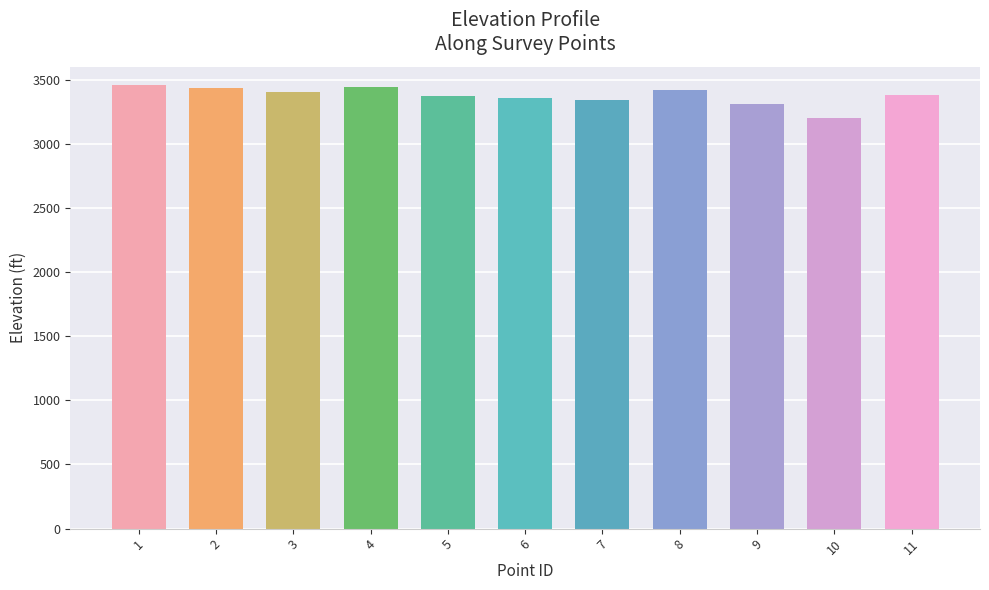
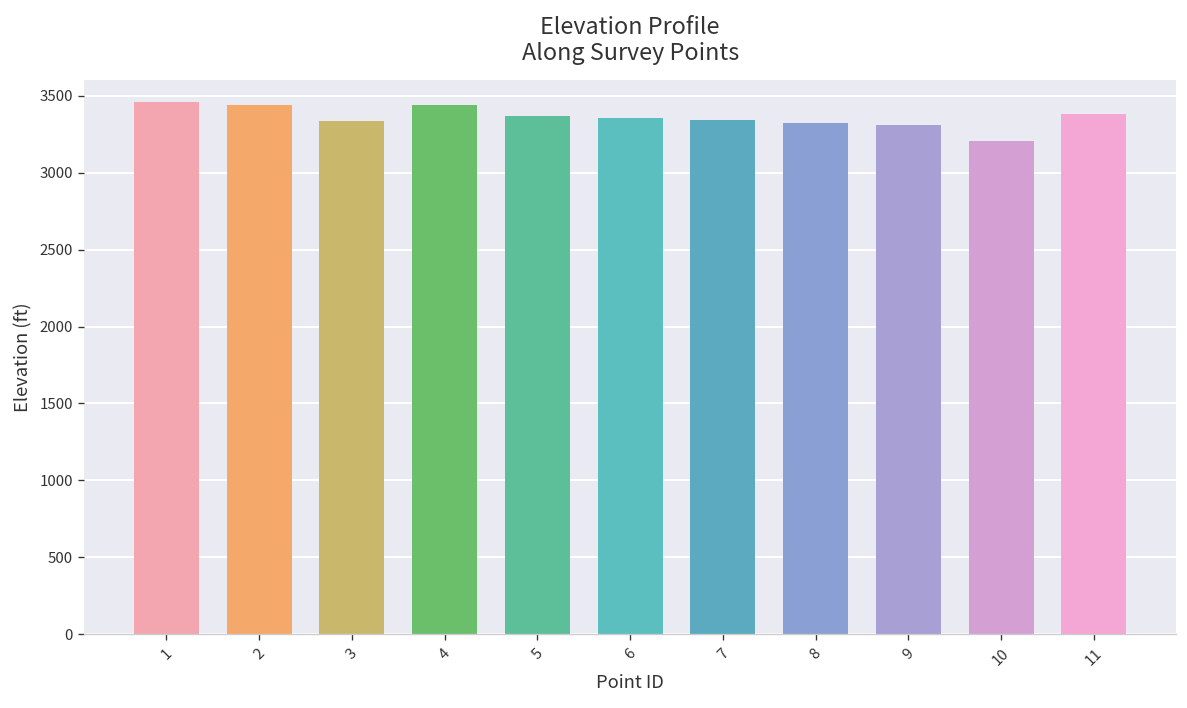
  {
    "1": 3460,
    "2": 3440,
-   "3": 3400,
+   "3": 3330,
    "4": 3440,
    "5": 3370,
    "6": 3360,
    "7": 3340,
-   "8": 3420,
+   "8": 3320,
    "9": 3310,
    "10": 3210,
    "11": 3380
  }
